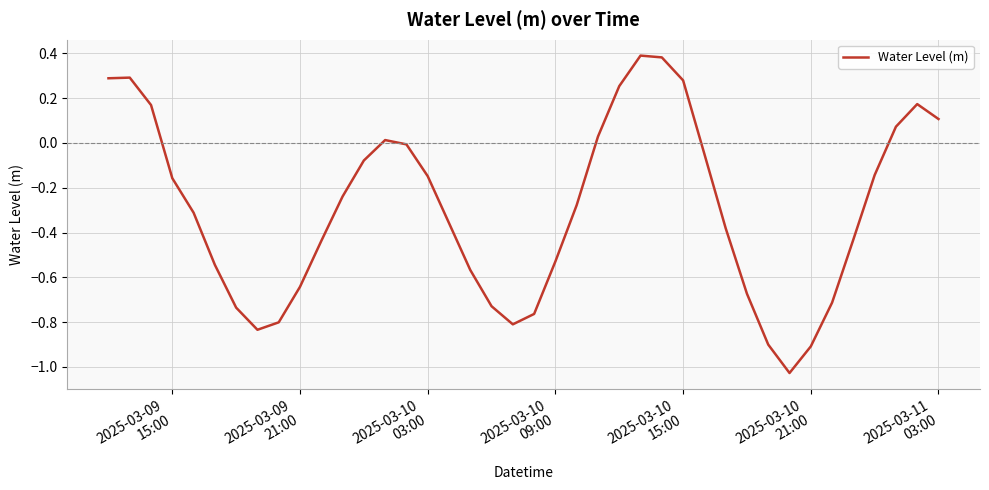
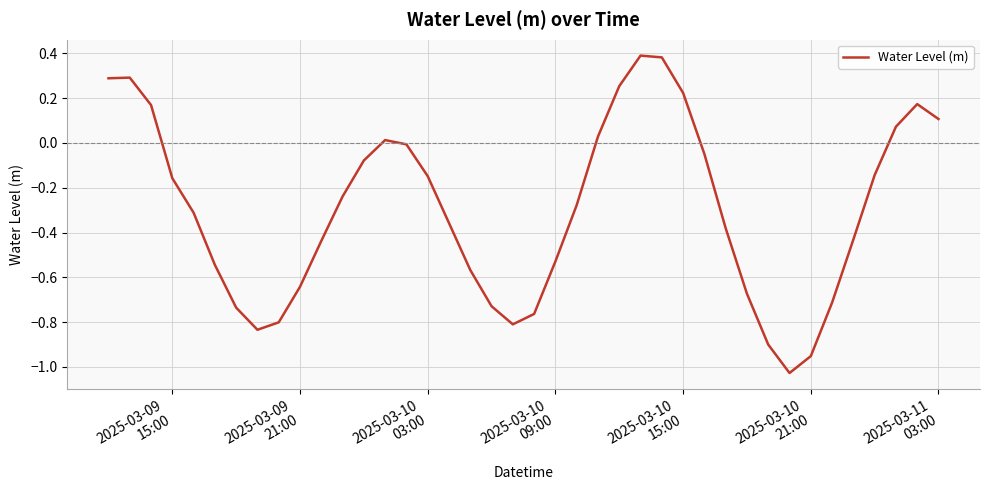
  {
    "2025-03-09 15:00": -0.16,
    "2025-03-09 21:00": -0.64,
    "2025-03-10 03:00": -0.15,
    "2025-03-10 09:00": -0.53,
-   "2025-03-10 15:00": 0.28,
-   "2025-03-10 21:00": -0.91,
+   "2025-03-10 15:00": 0.22,
+   "2025-03-10 21:00": -0.95,
    "2025-03-11 03:00": 0.11
  }
